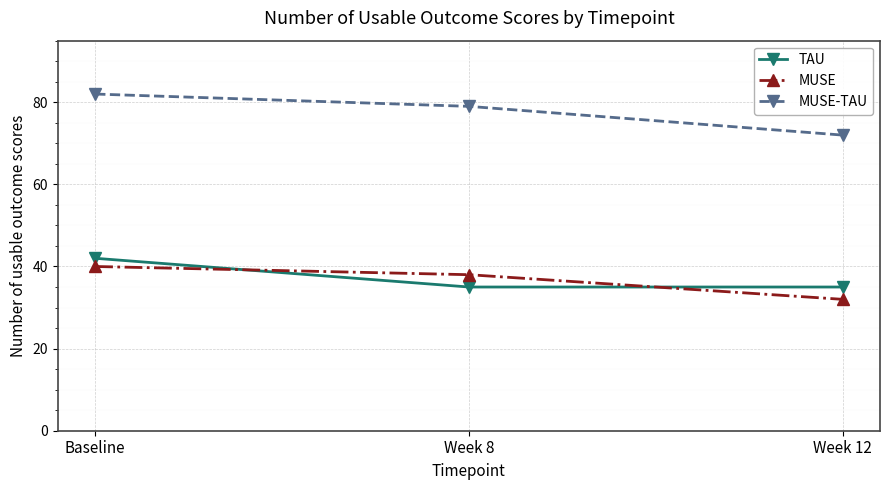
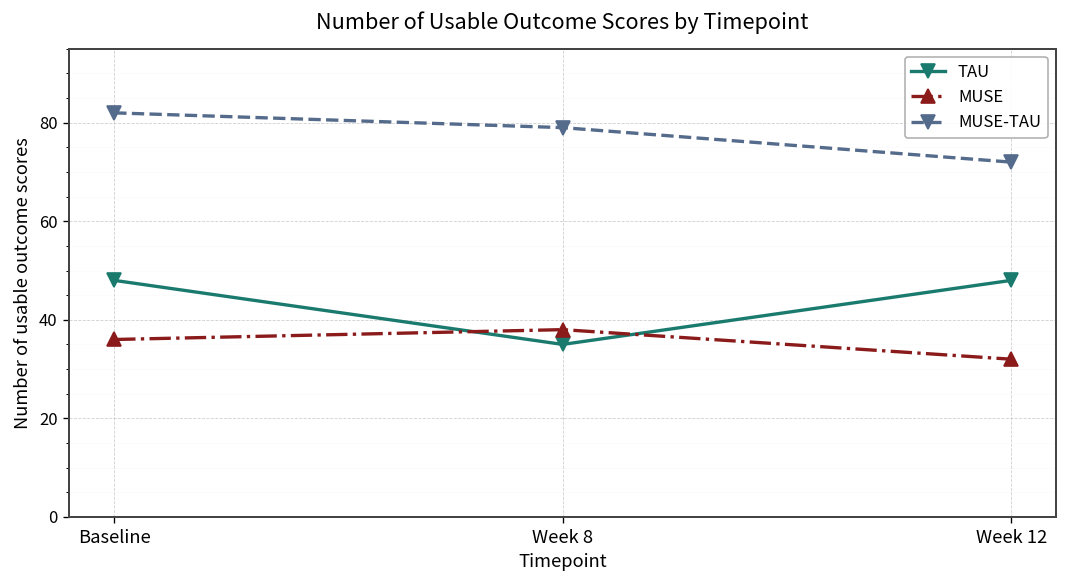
  {
    "TAU": {
-     "Baseline": 42,
+     "Baseline": 48,
      "Week 8": 35,
-     "Week 12": 35
+     "Week 12": 48
    },
    "MUSE": {
-     "Baseline": 40,
+     "Baseline": 36,
      "Week 8": 38,
      "Week 12": 32
    },
    "MUSE-TAU": {
      "Baseline": 82,
      "Week 8": 79,
      "Week 12": 72
    }
  }
